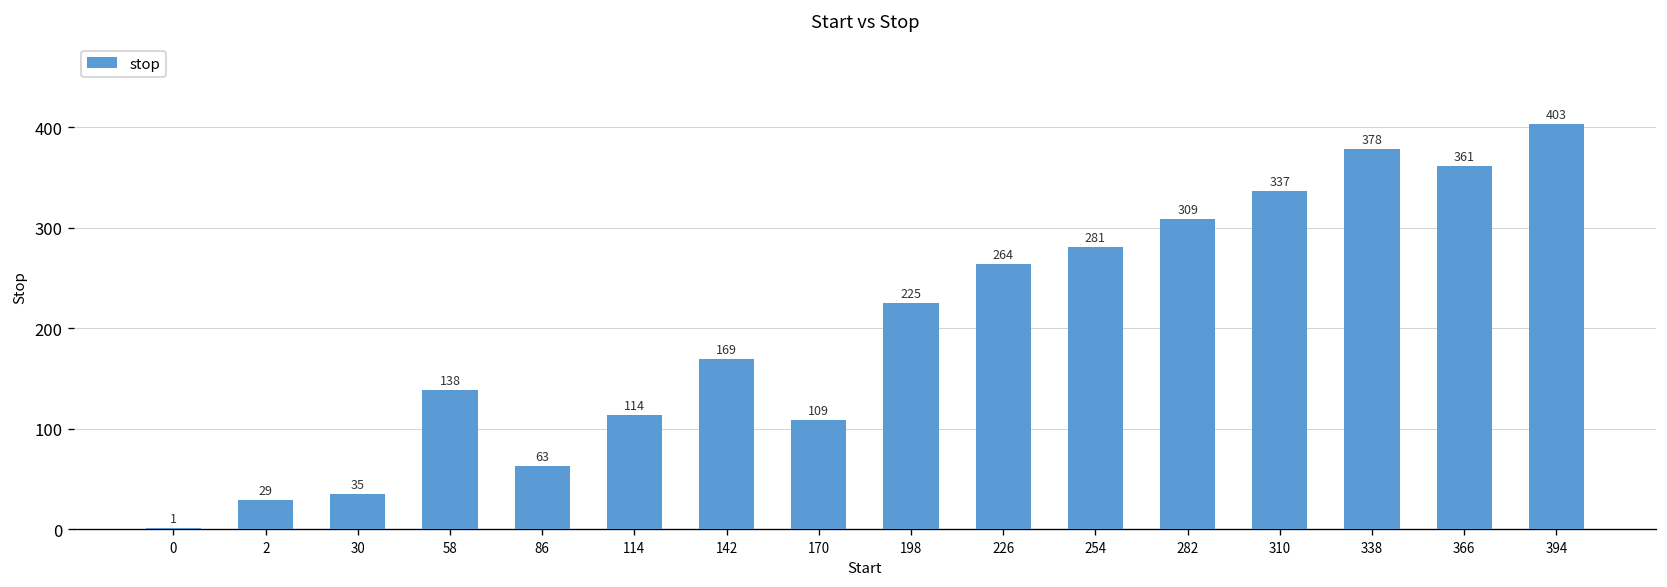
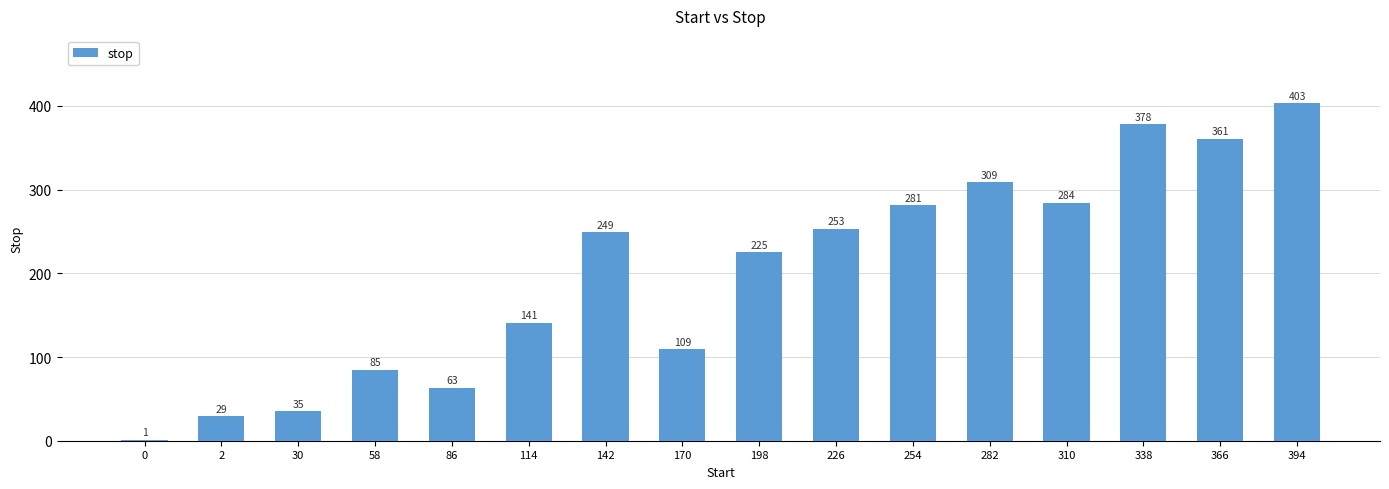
  {
    "0": 1,
    "2": 29,
    "30": 35,
-   "58": 138,
+   "58": 85,
    "86": 63,
-   "114": 114,
-   "142": 169,
+   "114": 141,
+   "142": 249,
    "170": 109,
    "198": 225,
-   "226": 264,
+   "226": 253,
    "254": 281,
    "282": 309,
-   "310": 337,
+   "310": 284,
    "338": 378,
    "366": 361,
    "394": 403
  }
